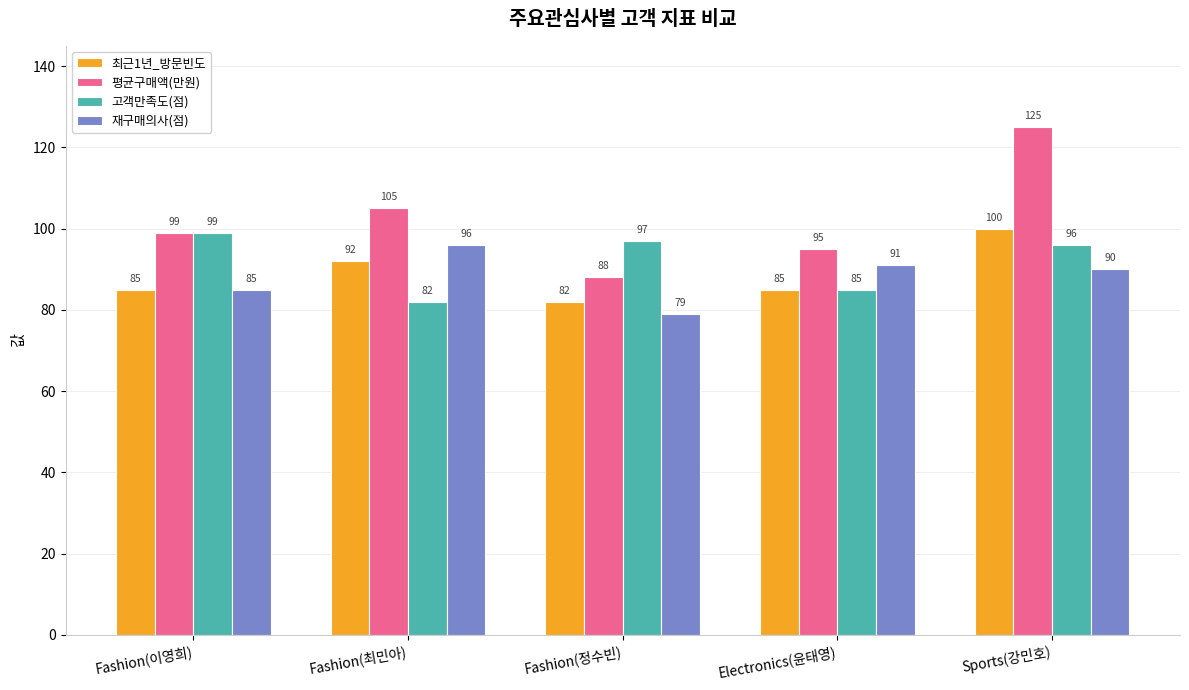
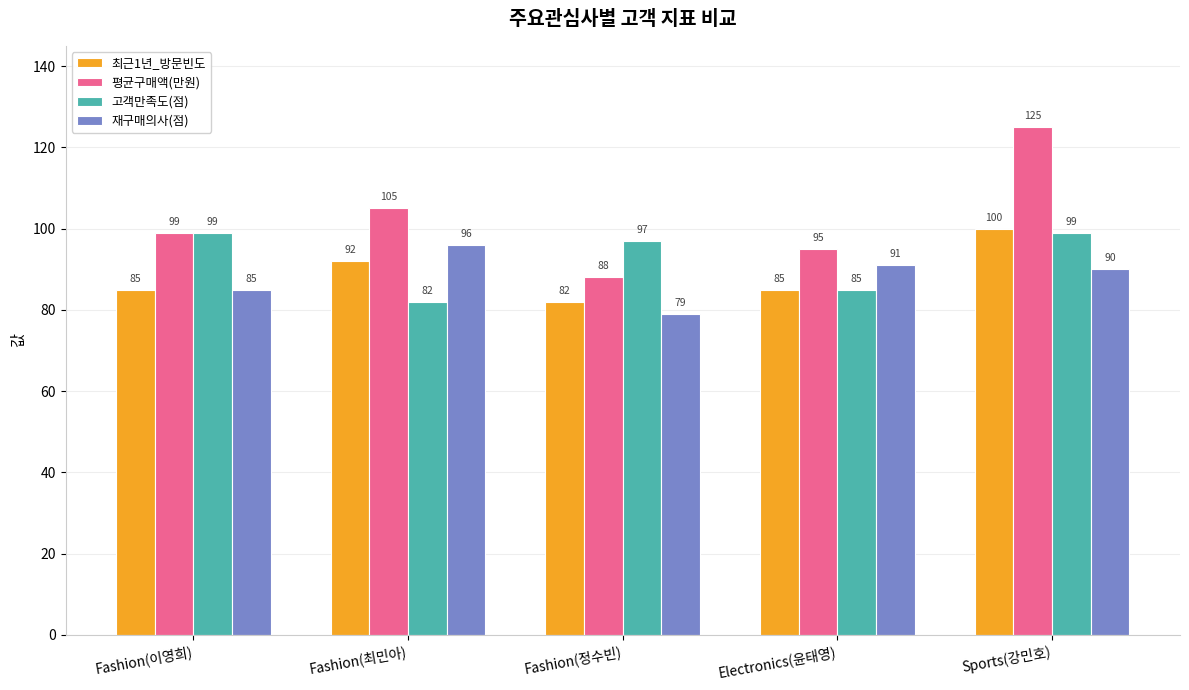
  {
    "최근1년_방문빈도": {
      "Fashion(이영희)": 85,
      "Fashion(최민아)": 92,
      "Fashion(정수빈)": 82,
      "Electronics(윤태영)": 85,
      "Sports(강민호)": 100
    },
    "평균구매액(만원)": {
      "Fashion(이영희)": 99,
      "Fashion(최민아)": 105,
      "Fashion(정수빈)": 88,
      "Electronics(윤태영)": 95,
      "Sports(강민호)": 125
    },
    "고객만족도(점)": {
      "Fashion(이영희)": 99,
      "Fashion(최민아)": 82,
      "Fashion(정수빈)": 97,
      "Electronics(윤태영)": 85,
-     "Sports(강민호)": 96
+     "Sports(강민호)": 99
    },
    "재구매의사(점)": {
      "Fashion(이영희)": 85,
      "Fashion(최민아)": 96,
      "Fashion(정수빈)": 79,
      "Electronics(윤태영)": 91,
      "Sports(강민호)": 90
    }
  }
